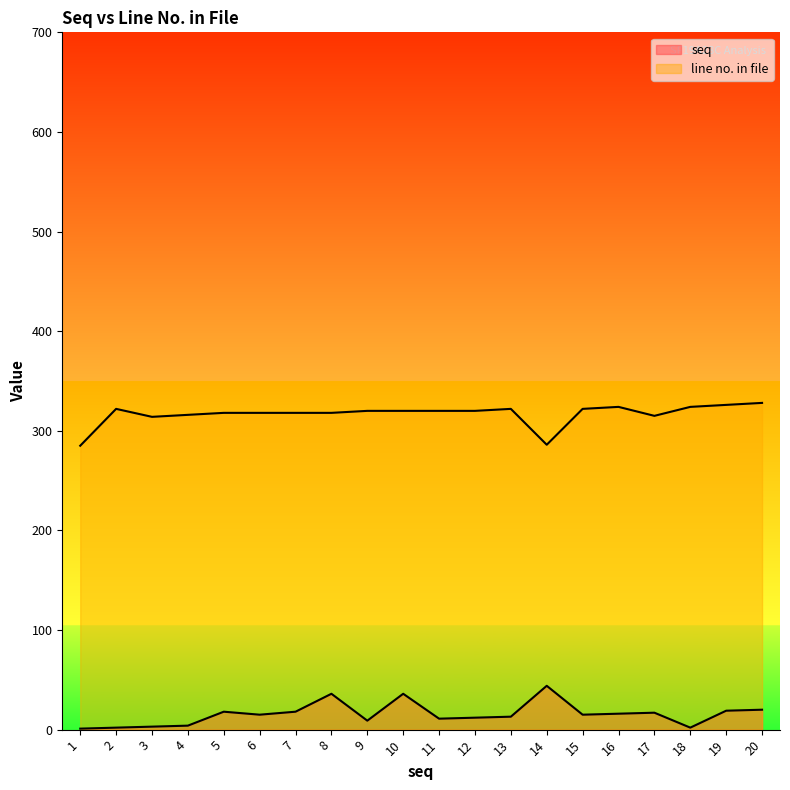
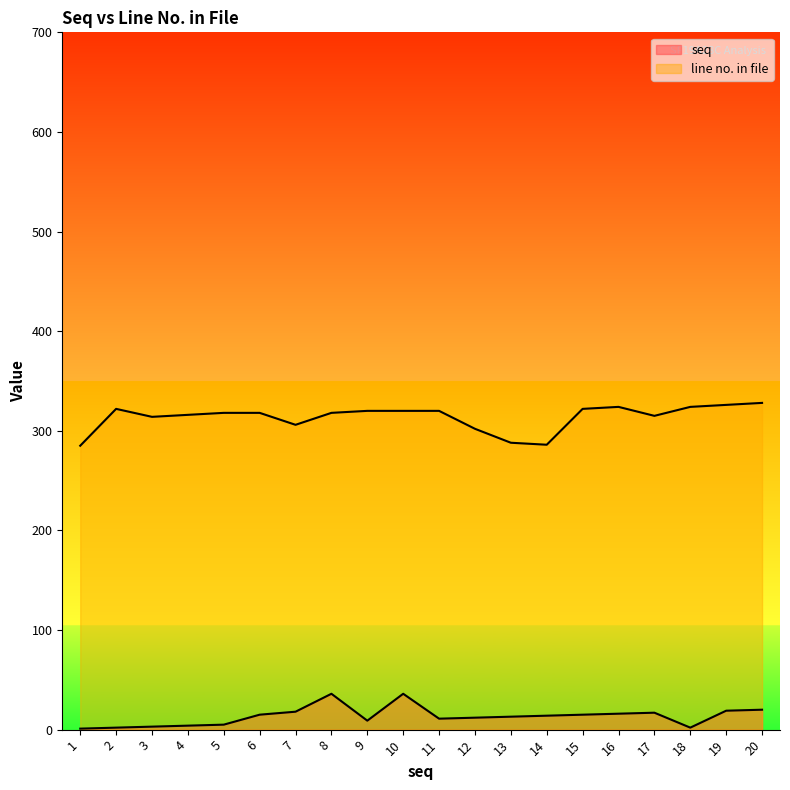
  {
    "seq": {
      "1": 0,
      "2": 0,
      "3": 0,
      "4": 0,
-     "5": 20,
+     "5": 10,
      "6": 20,
      "7": 20,
      "8": 40,
      "9": 10,
      "10": 40,
      "11": 10,
      "12": 10,
      "13": 10,
-     "14": 40,
+     "14": 10,
      "15": 20,
      "16": 20,
      "17": 20,
      "18": 0,
      "19": 20,
      "20": 20
    },
    "line no. in file": {
      "1": 290,
      "2": 320,
      "3": 310,
      "4": 320,
      "5": 320,
      "6": 320,
-     "7": 320,
+     "7": 310,
      "8": 320,
      "9": 320,
      "10": 320,
      "11": 320,
-     "12": 320,
-     "13": 320,
+     "12": 300,
+     "13": 290,
      "14": 290,
      "15": 320,
      "16": 320,
      "17": 320,
      "18": 320,
      "19": 330,
      "20": 330
    }
  }
